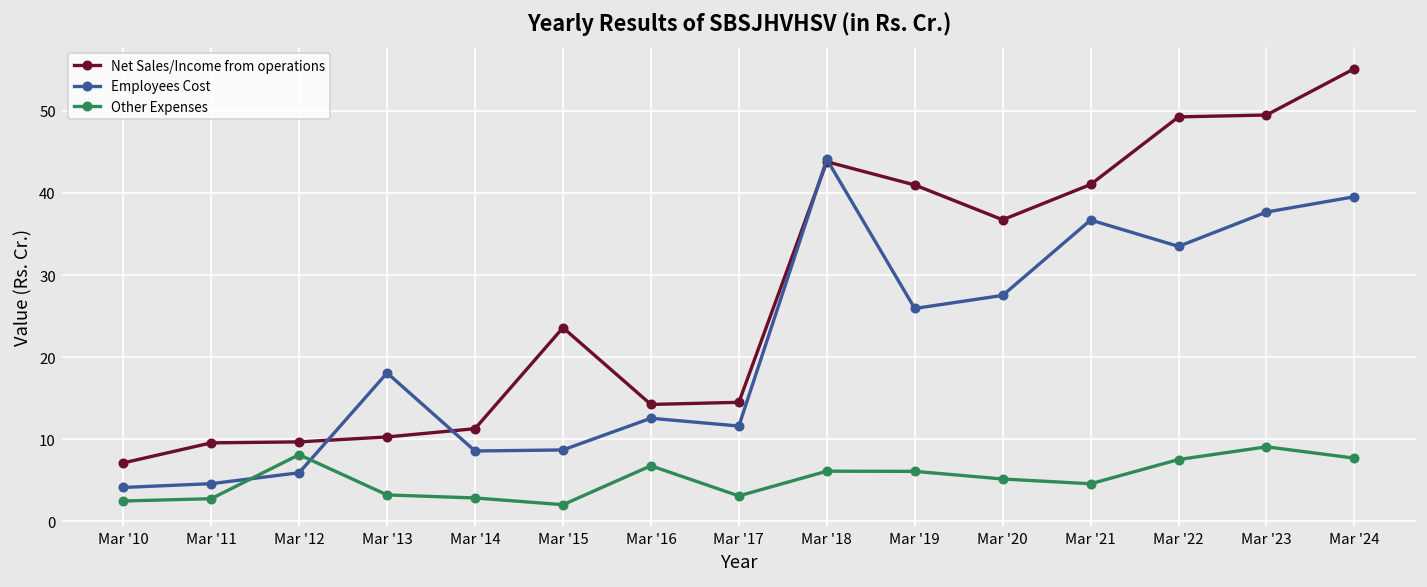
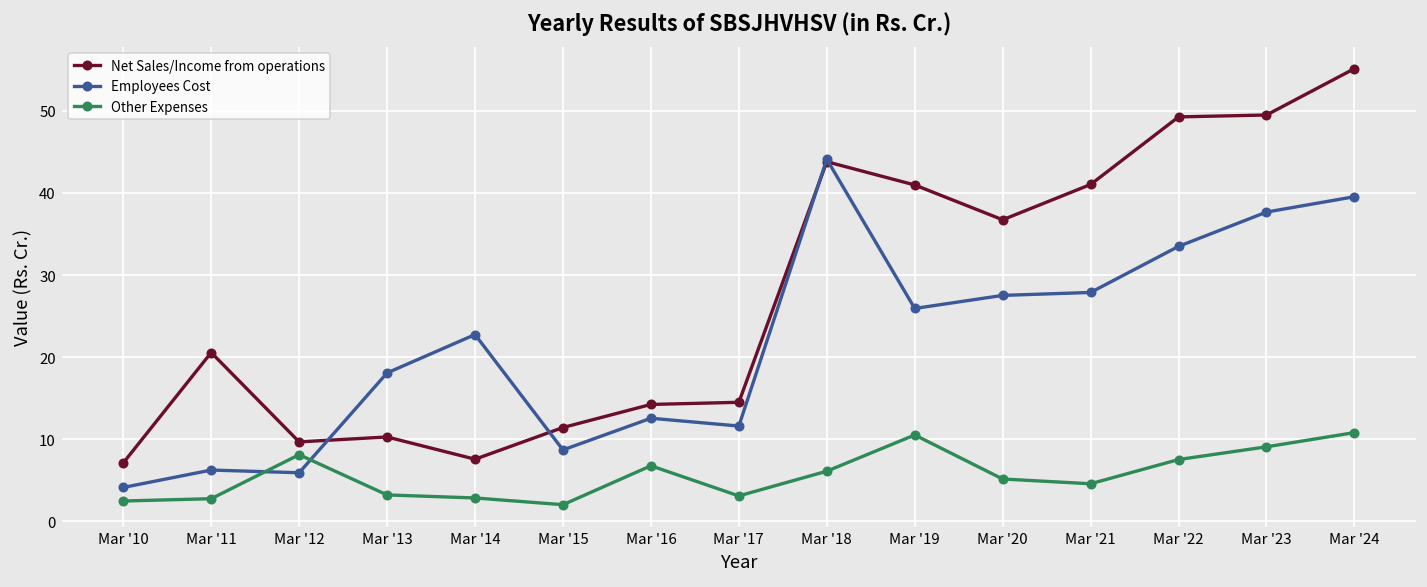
  {
    "Net Sales/Income from operations": {
      "Mar '10": 7,
-     "Mar '11": 10,
+     "Mar '11": 21,
      "Mar '12": 10,
      "Mar '13": 10,
-     "Mar '14": 11,
-     "Mar '15": 24,
+     "Mar '14": 8,
+     "Mar '15": 11,
      "Mar '16": 14,
      "Mar '17": 15,
      "Mar '19": 41,
      "Mar '20": 37,
      "Mar '21": 41,
      "Mar '22": 49,
      "Mar '23": 49,
      "Mar '24": 55
    },
    "Employees Cost": {
      "Mar '10": 4,
-     "Mar '11": 5,
+     "Mar '11": 6,
      "Mar '12": 6,
      "Mar '13": 18,
-     "Mar '14": 9,
+     "Mar '14": 23,
      "Mar '15": 9,
      "Mar '16": 13,
      "Mar '17": 12,
      "Mar '19": 26,
      "Mar '20": 28,
-     "Mar '21": 37,
+     "Mar '21": 28,
      "Mar '22": 33,
      "Mar '23": 38,
      "Mar '24": 40
    },
    "Other Expenses": {
      "Mar '10": 2,
      "Mar '11": 3,
      "Mar '12": 8,
      "Mar '13": 3,
      "Mar '14": 3,
      "Mar '15": 2,
      "Mar '16": 7,
      "Mar '17": 3,
      "Mar '18": 6,
-     "Mar '19": 6,
+     "Mar '19": 11,
      "Mar '20": 5,
      "Mar '21": 5,
      "Mar '22": 8,
      "Mar '23": 9,
-     "Mar '24": 8
+     "Mar '24": 11
    }
  }
